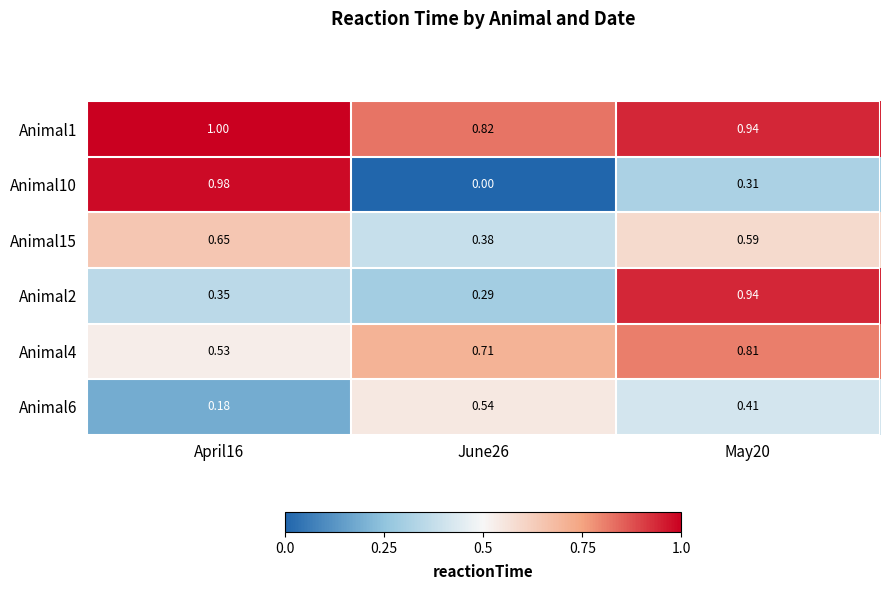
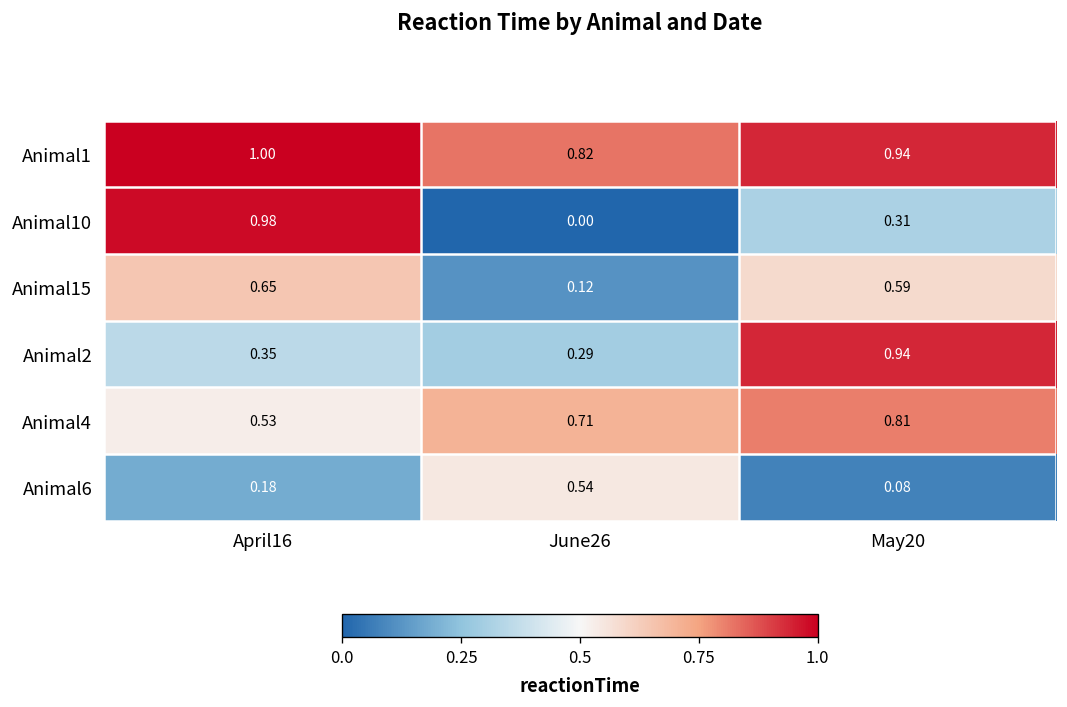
  {
    "Animal1": {
      "April16": 1.00,
      "June26": 0.82,
      "May20": 0.94
    },
    "Animal10": {
      "April16": 0.98,
      "June26": 0.00,
      "May20": 0.31
    },
    "Animal15": {
      "April16": 0.65,
-     "June26": 0.38,
+     "June26": 0.12,
      "May20": 0.59
    },
    "Animal2": {
      "April16": 0.35,
      "June26": 0.29,
      "May20": 0.94
    },
    "Animal4": {
      "April16": 0.53,
      "June26": 0.71,
      "May20": 0.81
    },
    "Animal6": {
      "April16": 0.18,
      "June26": 0.54,
-     "May20": 0.41
+     "May20": 0.08
    }
  }
